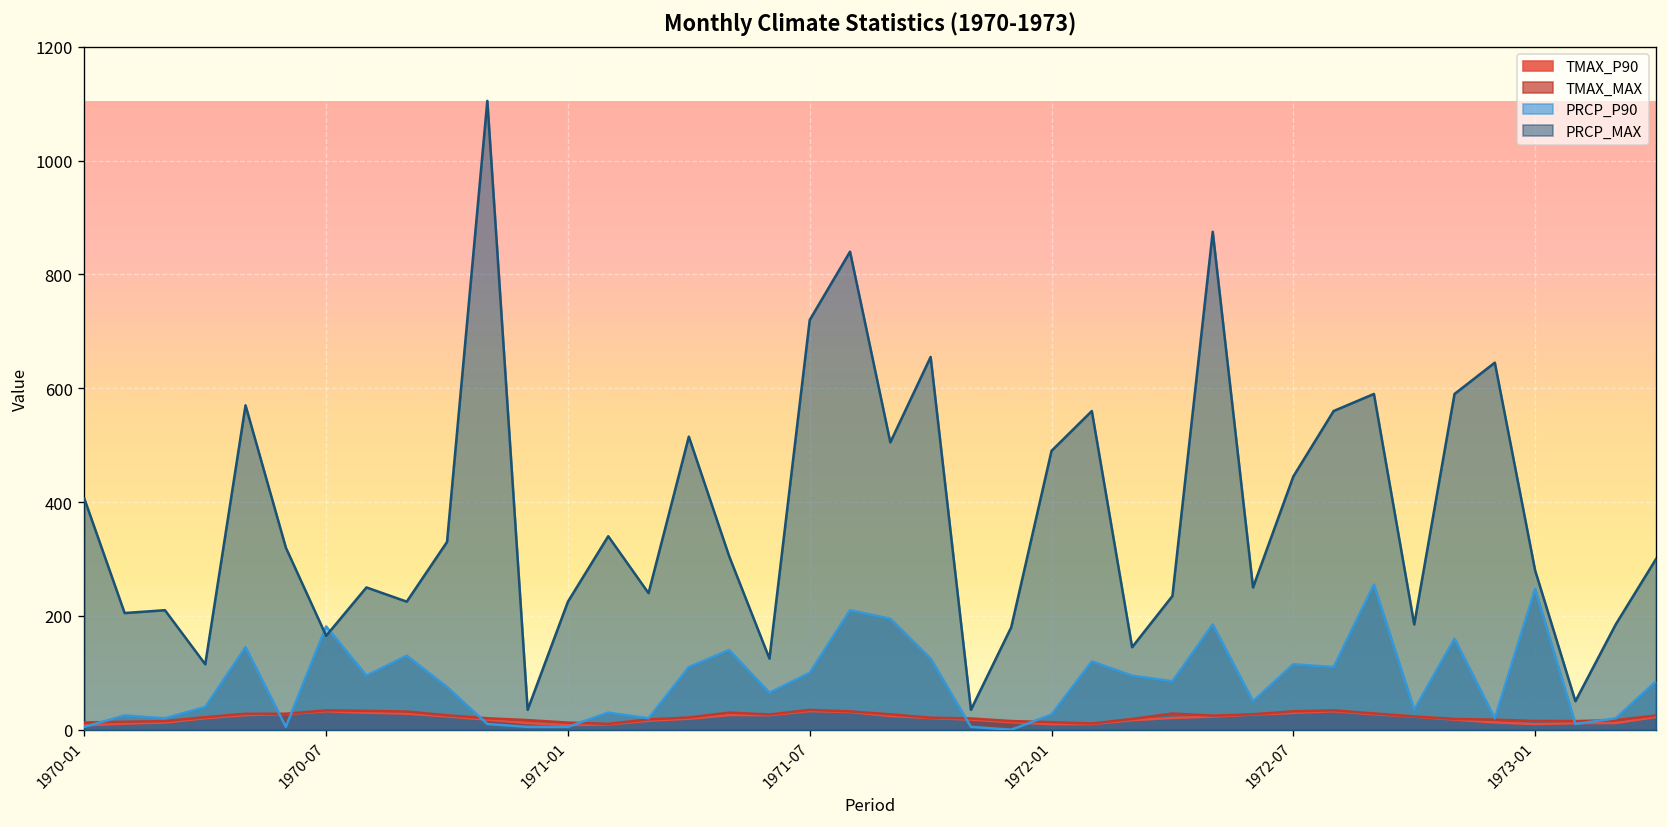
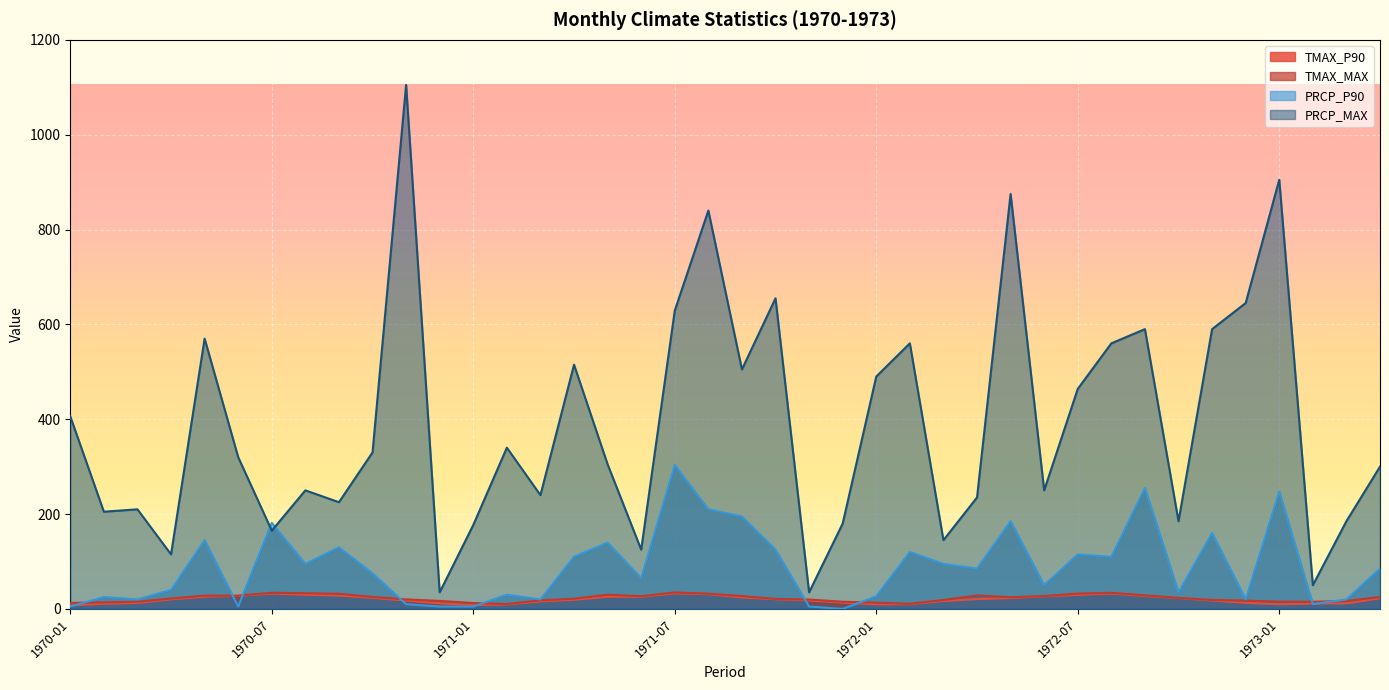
  {
    "PRCP_P90": {
      "1970-07": 180,
-     "1971-07": 100,
+     "1971-07": 300,
      "1972-01": 30,
      "1972-07": 120,
      "1973-01": 250
    },
    "PRCP_MAX": {
      "1970-01": 410,
      "1970-07": 170,
-     "1971-01": 230,
-     "1971-07": 720,
+     "1971-01": 180,
+     "1971-07": 630,
      "1972-01": 490,
-     "1972-07": 450,
-     "1973-01": 280
+     "1972-07": 460,
+     "1973-01": 910
    }
  }
